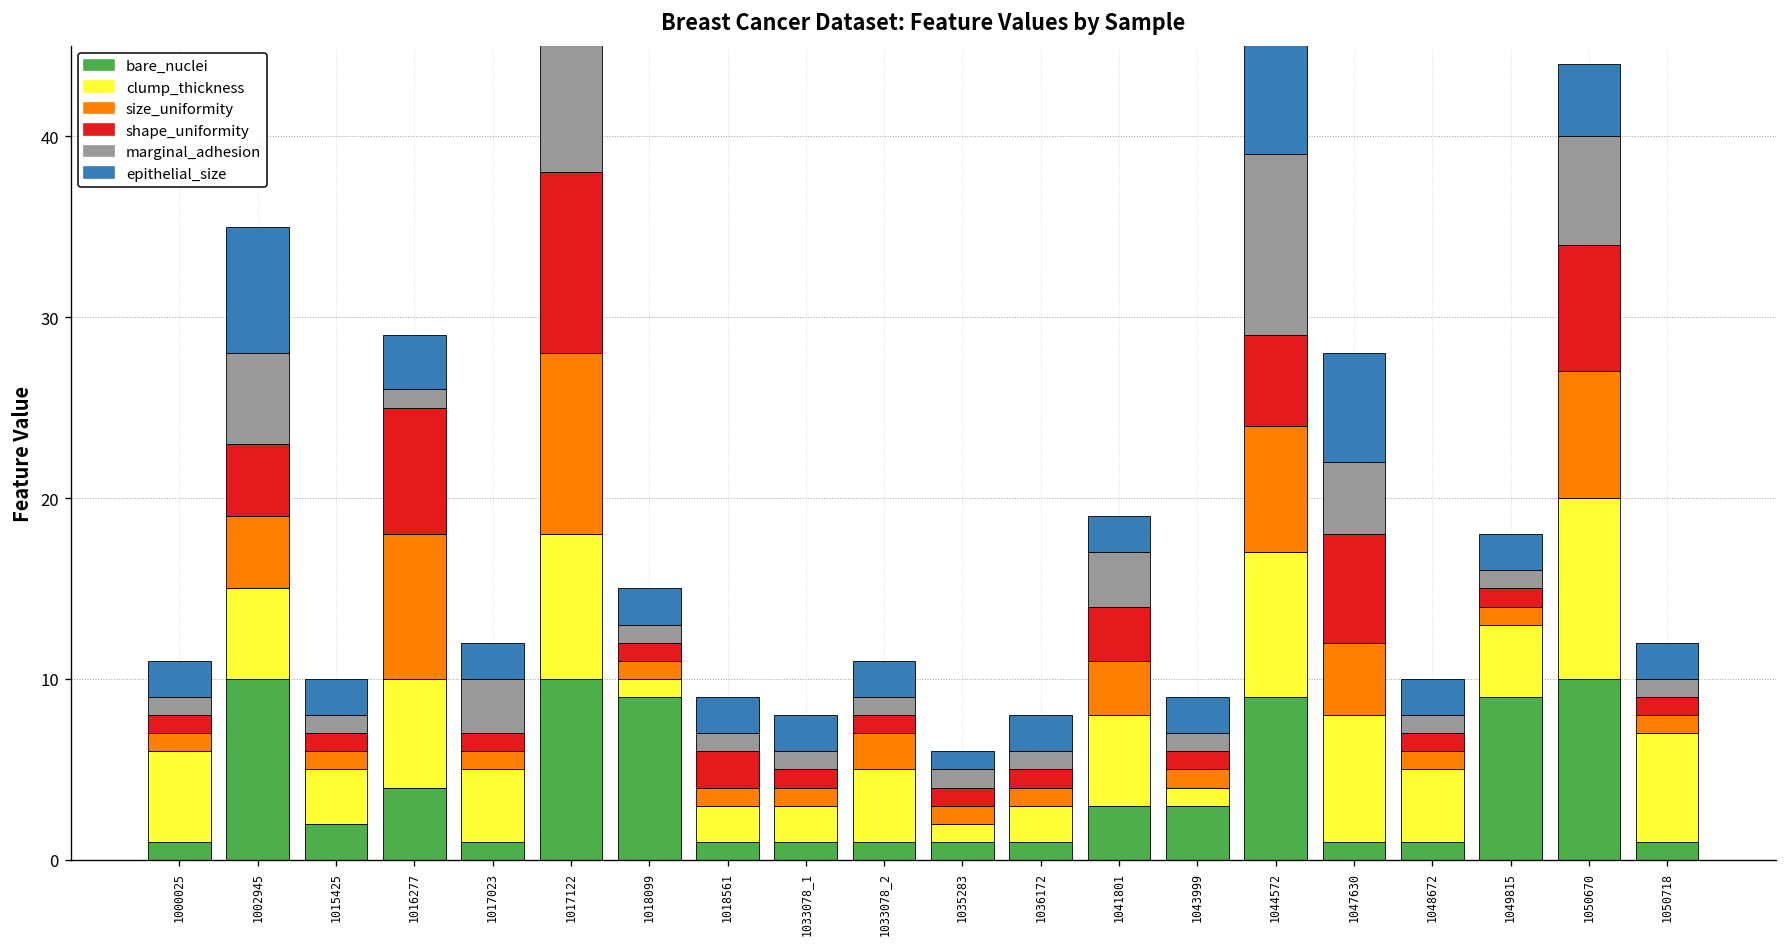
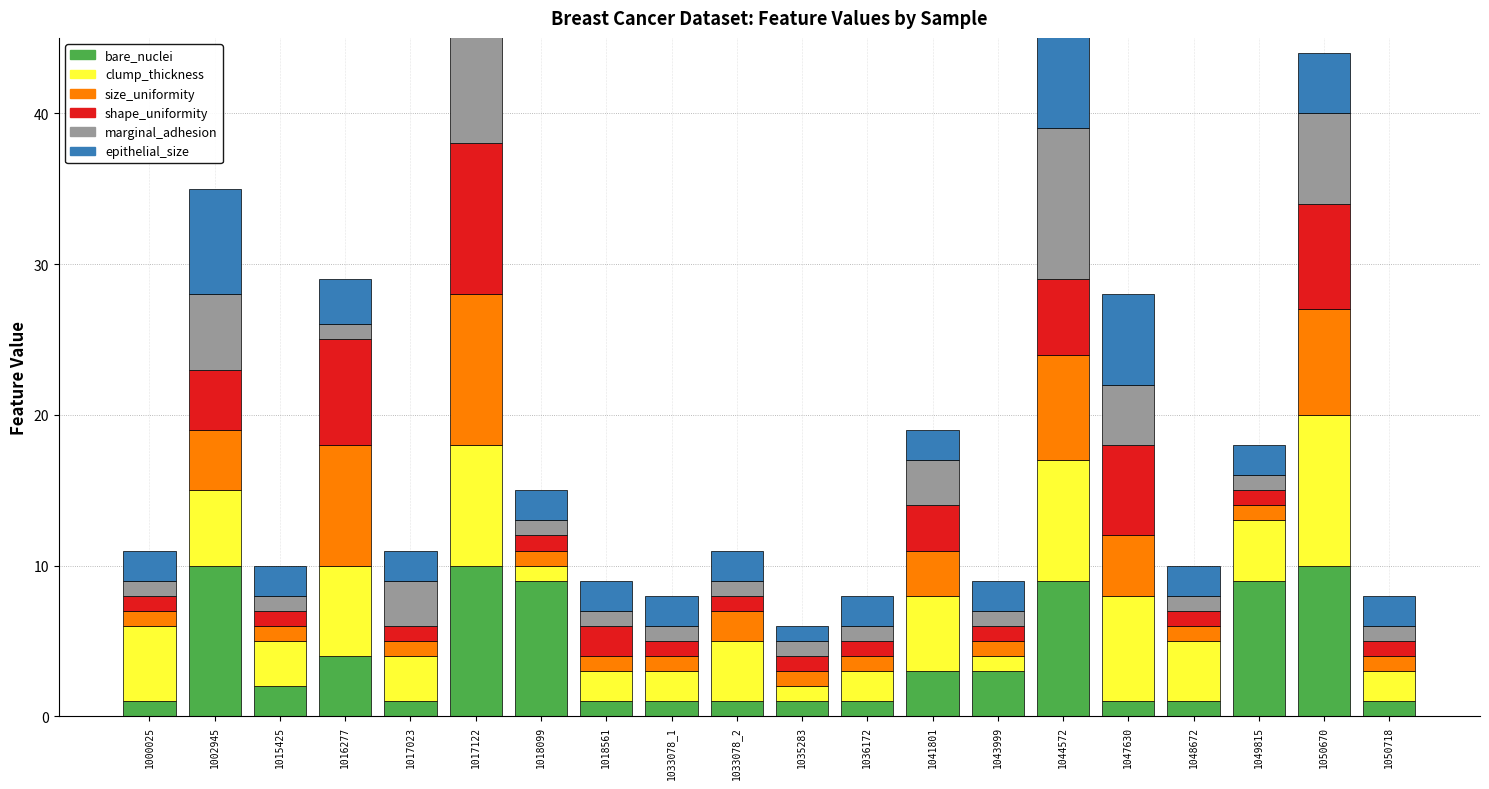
  {
    "bare_nuclei": {
      "1000025": 1,
      "1002945": 10,
      "1015425": 2,
      "1016277": 4,
      "1017023": 1,
      "1017122": 10,
      "1018099": 9,
      "1018561": 1,
      "1033078_1": 1,
      "1033078_2": 1,
      "1035283": 1,
      "1036172": 1,
      "1041801": 3,
      "1043999": 3,
      "1044572": 9,
      "1047630": 1,
      "1048672": 1,
      "1049815": 9,
      "1050670": 10,
      "1050718": 1
    },
    "clump_thickness": {
      "1000025": 5,
      "1002945": 5,
      "1015425": 3,
      "1016277": 6,
-     "1017023": 4,
+     "1017023": 3,
      "1017122": 8,
      "1018099": 1,
      "1018561": 2,
      "1033078_1": 2,
      "1033078_2": 4,
      "1035283": 1,
      "1036172": 2,
      "1041801": 5,
      "1043999": 1,
      "1044572": 8,
      "1047630": 7,
      "1048672": 4,
      "1049815": 4,
      "1050670": 10,
-     "1050718": 6
+     "1050718": 2
    },
    "size_uniformity": {
      "1000025": 1,
      "1002945": 4,
      "1015425": 1,
      "1016277": 8,
      "1017023": 1,
      "1017122": 10,
      "1018099": 1,
      "1018561": 1,
      "1033078_1": 1,
      "1033078_2": 2,
      "1035283": 1,
      "1036172": 1,
      "1041801": 3,
      "1043999": 1,
      "1044572": 7,
      "1047630": 4,
      "1048672": 1,
      "1049815": 1,
      "1050670": 7,
      "1050718": 1
    },
    "shape_uniformity": {
      "1000025": 1,
      "1002945": 4,
      "1015425": 1,
      "1016277": 7,
      "1017023": 1,
      "1017122": 10,
      "1018099": 1,
      "1018561": 2,
      "1033078_1": 1,
      "1033078_2": 1,
      "1035283": 1,
      "1036172": 1,
      "1041801": 3,
      "1043999": 1,
      "1044572": 5,
      "1047630": 6,
      "1048672": 1,
      "1049815": 1,
      "1050670": 7,
      "1050718": 1
    },
    "marginal_adhesion": {
      "1000025": 1,
      "1002945": 5,
      "1015425": 1,
      "1016277": 1,
      "1017023": 3,
      "1018099": 1,
      "1018561": 1,
      "1033078_1": 1,
      "1033078_2": 1,
      "1035283": 1,
      "1036172": 1,
      "1041801": 3,
      "1043999": 1,
      "1044572": 10,
      "1047630": 4,
      "1048672": 1,
      "1049815": 1,
      "1050670": 6,
      "1050718": 1
    },
    "epithelial_size": {
      "1000025": 2,
      "1002945": 7,
      "1015425": 2,
      "1016277": 3,
      "1017023": 2,
      "1018099": 2,
      "1018561": 2,
      "1033078_1": 2,
      "1033078_2": 2,
      "1035283": 1,
      "1036172": 2,
      "1041801": 2,
      "1043999": 2,
      "1047630": 6,
      "1048672": 2,
      "1049815": 2,
      "1050670": 4,
      "1050718": 2
    }
  }
